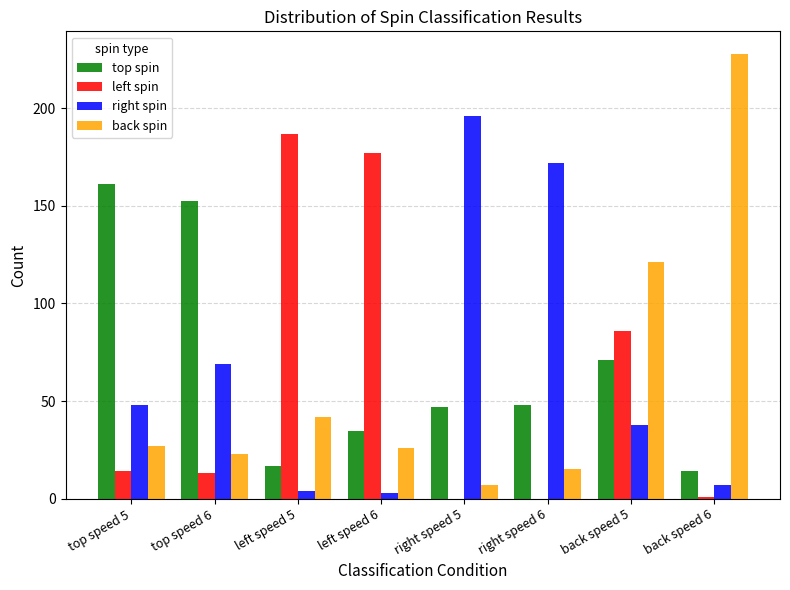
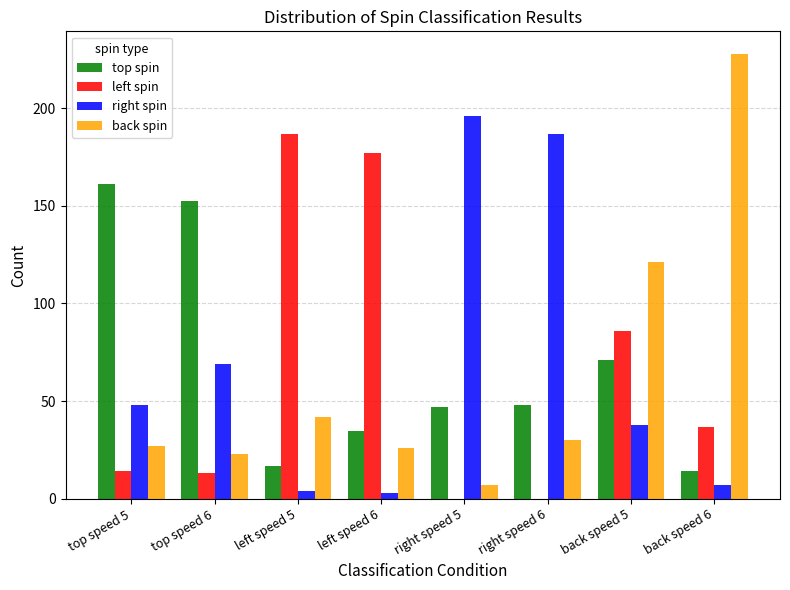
  {
    "top spin": {
      "top speed 5": 161,
      "top speed 6": 152,
      "left speed 5": 17,
      "left speed 6": 35,
      "right speed 5": 47,
      "right speed 6": 48,
      "back speed 5": 71,
      "back speed 6": 14
    },
    "left spin": {
      "top speed 5": 14,
      "top speed 6": 13,
      "left speed 5": 187,
      "left speed 6": 177,
      "right speed 5": 0,
      "right speed 6": 0,
      "back speed 5": 86,
-     "back speed 6": 1
+     "back speed 6": 37
    },
    "right spin": {
      "top speed 5": 48,
      "top speed 6": 69,
      "left speed 5": 4,
      "left speed 6": 3,
      "right speed 5": 196,
-     "right speed 6": 172,
+     "right speed 6": 187,
      "back speed 5": 38,
      "back speed 6": 7
    },
    "back spin": {
      "top speed 5": 27,
      "top speed 6": 23,
      "left speed 5": 42,
      "left speed 6": 26,
      "right speed 5": 7,
-     "right speed 6": 15,
+     "right speed 6": 30,
      "back speed 5": 121,
      "back speed 6": 228
    }
  }
